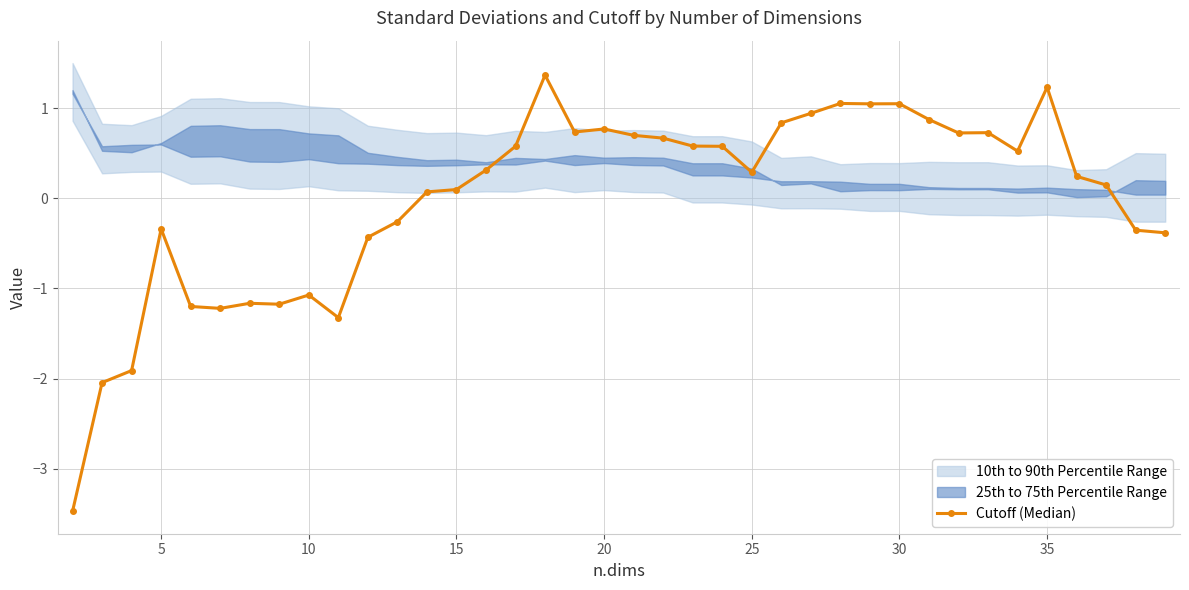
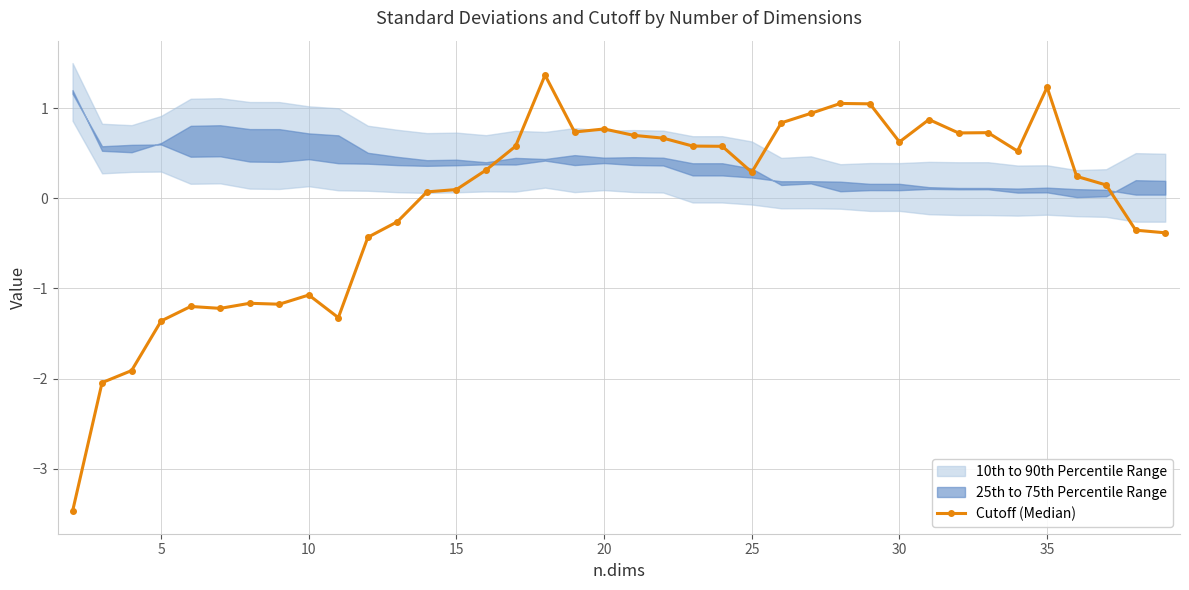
  {
    "Cutoff (Median)": {
-     "5": -0.3,
+     "5": -1.4,
      "10": -1.1,
      "15": 0.1,
      "25": 0.3,
-     "30": 1.0,
+     "30": 0.6,
      "35": 1.2
    }
  }
